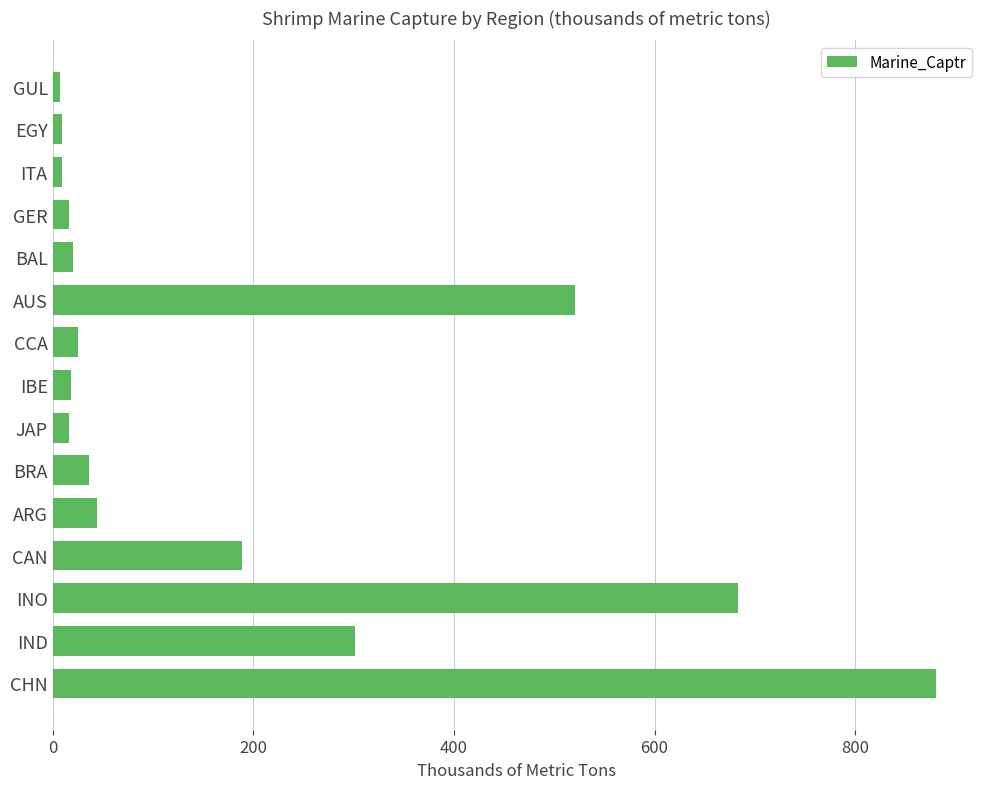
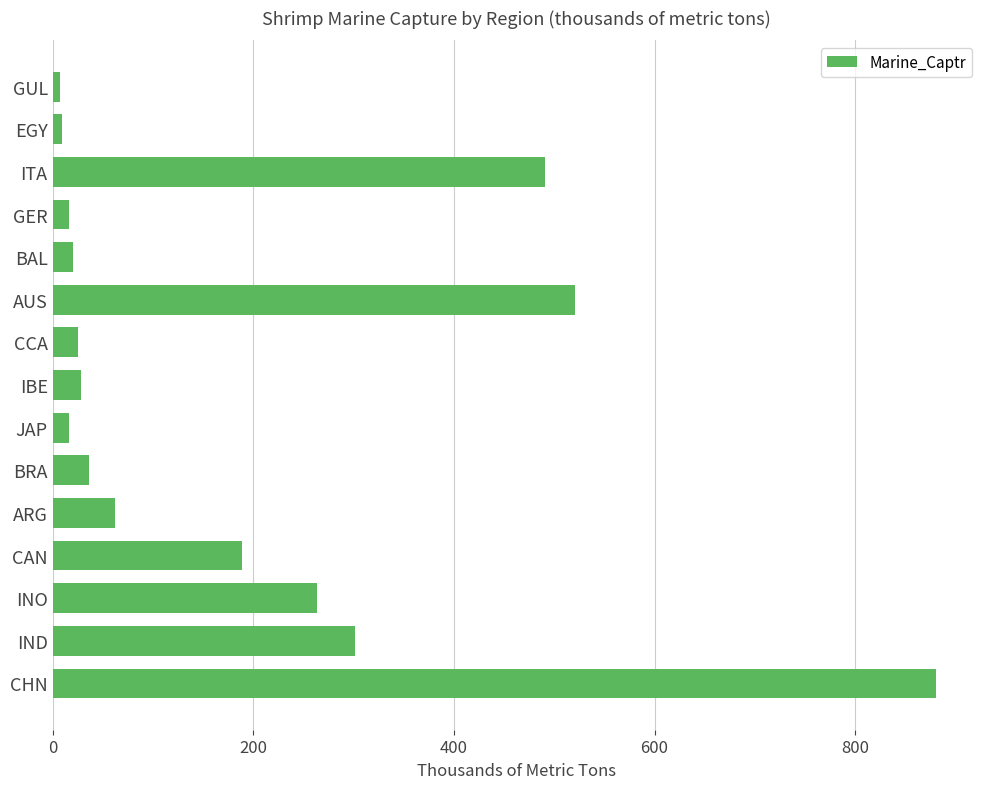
  {
    "GUL": 8,
    "EGY": 9,
-   "ITA": 10,
+   "ITA": 491,
    "GER": 16,
    "BAL": 21,
    "AUS": 521,
    "CCA": 26,
-   "IBE": 18,
+   "IBE": 28,
    "JAP": 17,
    "BRA": 36,
-   "ARG": 44,
+   "ARG": 62,
    "CAN": 189,
-   "INO": 684,
+   "INO": 264,
    "IND": 302,
    "CHN": 880
  }
